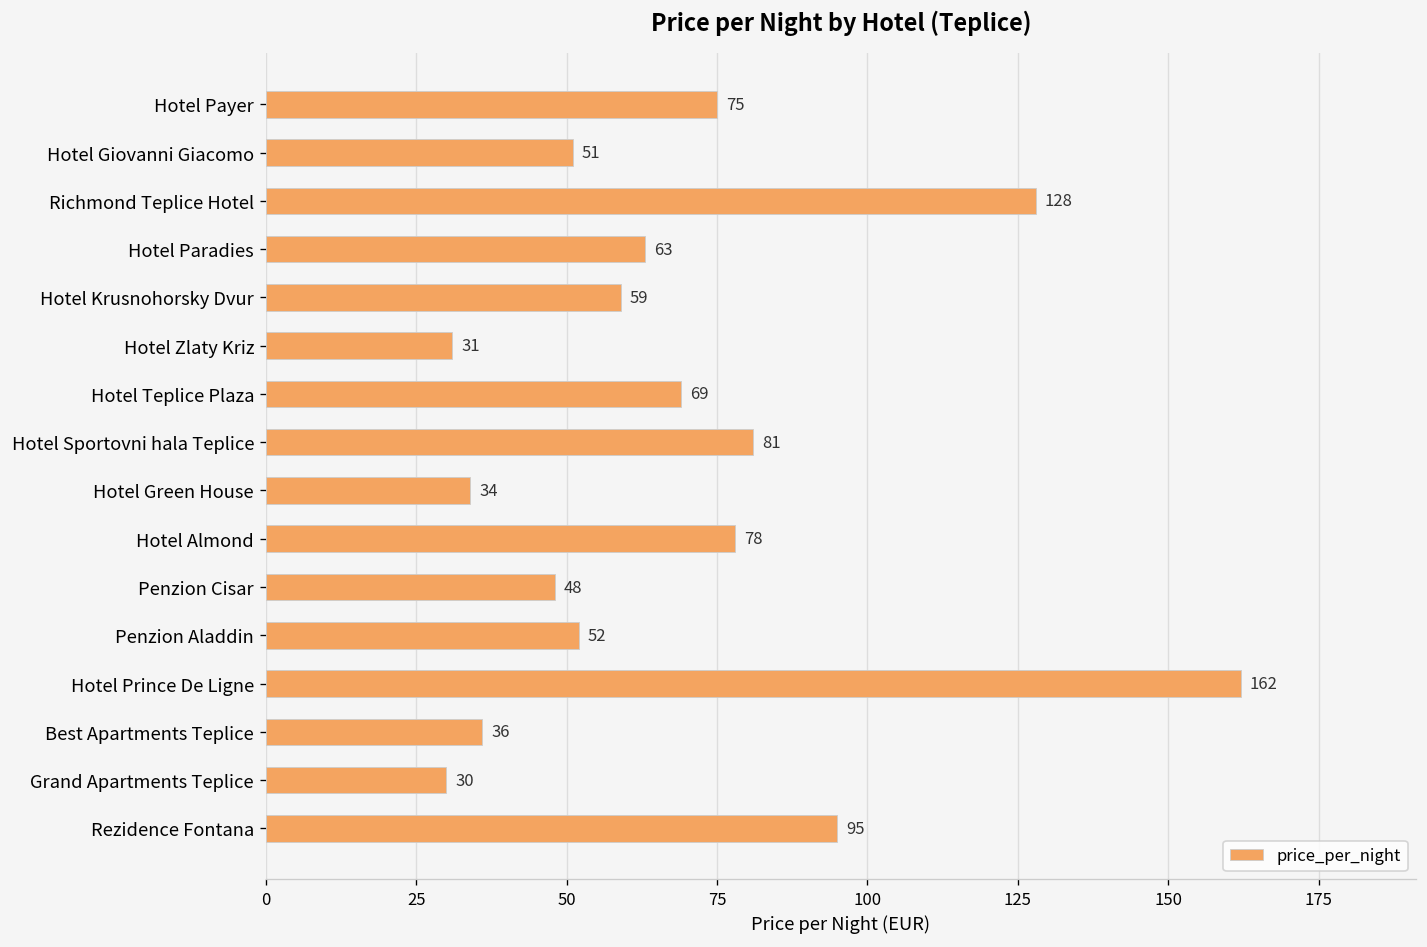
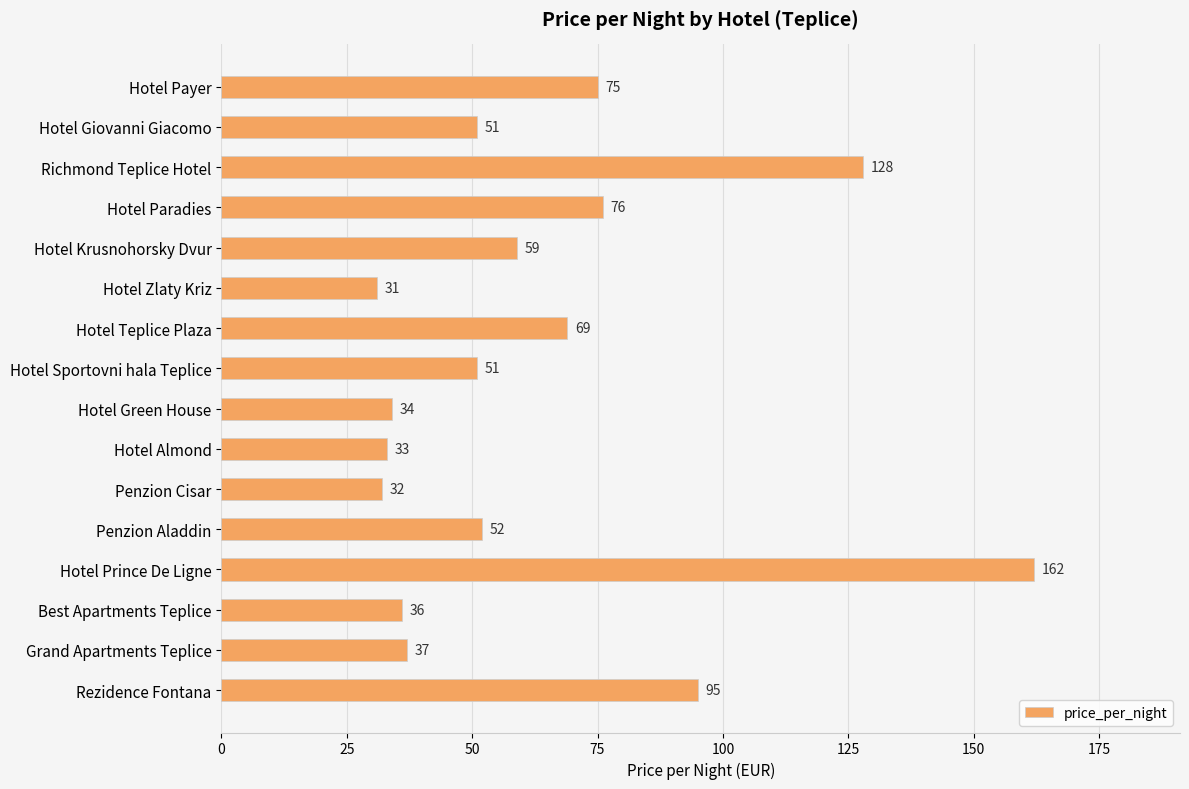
  {
    "Hotel Payer": 75,
    "Hotel Giovanni Giacomo": 51,
    "Richmond Teplice Hotel": 128,
-   "Hotel Paradies": 63,
+   "Hotel Paradies": 76,
    "Hotel Krusnohorsky Dvur": 59,
    "Hotel Zlaty Kriz": 31,
    "Hotel Teplice Plaza": 69,
-   "Hotel Sportovni hala Teplice": 81,
+   "Hotel Sportovni hala Teplice": 51,
    "Hotel Green House": 34,
-   "Hotel Almond": 78,
-   "Penzion Cisar": 48,
+   "Hotel Almond": 33,
+   "Penzion Cisar": 32,
    "Penzion Aladdin": 52,
    "Hotel Prince De Ligne": 162,
    "Best Apartments Teplice": 36,
-   "Grand Apartments Teplice": 30,
+   "Grand Apartments Teplice": 37,
    "Rezidence Fontana": 95
  }
